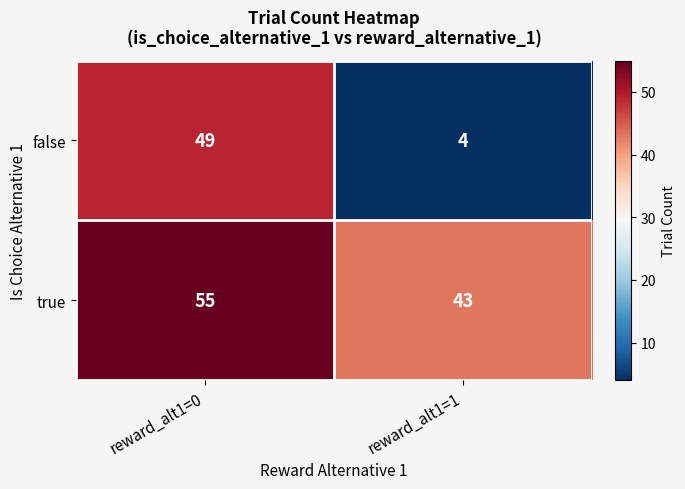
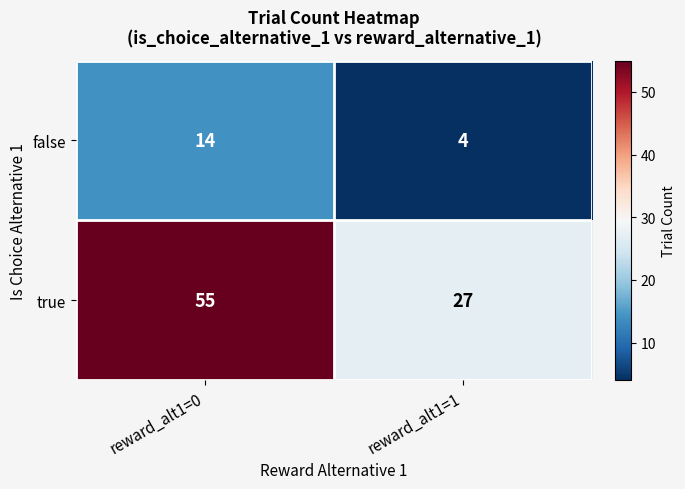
  {
    "false": {
-     "reward_alt1=0": 49,
+     "reward_alt1=0": 14,
      "reward_alt1=1": 4
    },
    "true": {
      "reward_alt1=0": 55,
-     "reward_alt1=1": 43
+     "reward_alt1=1": 27
    }
  }
